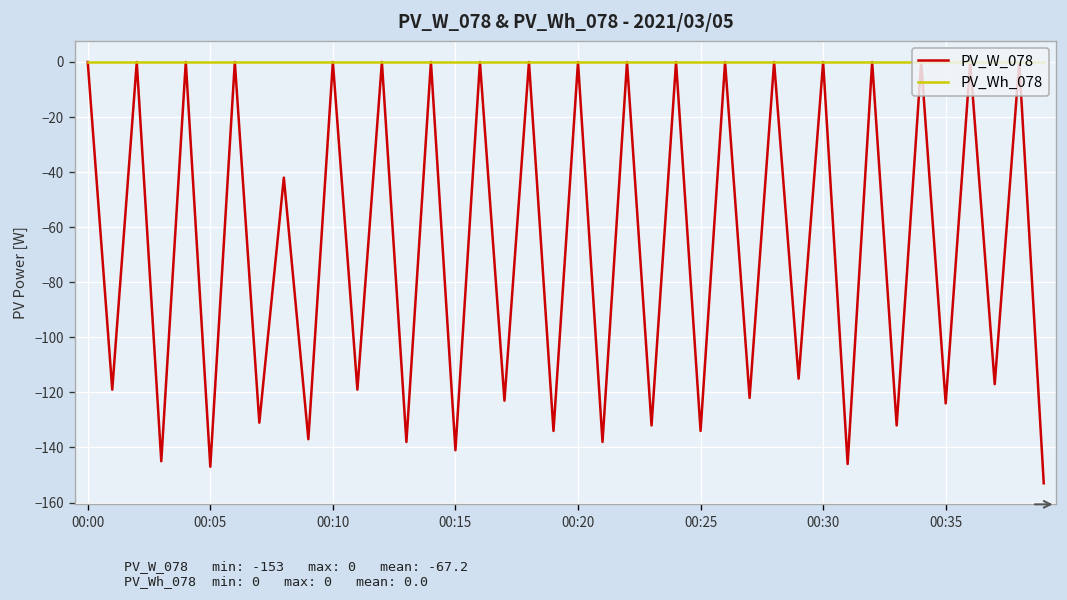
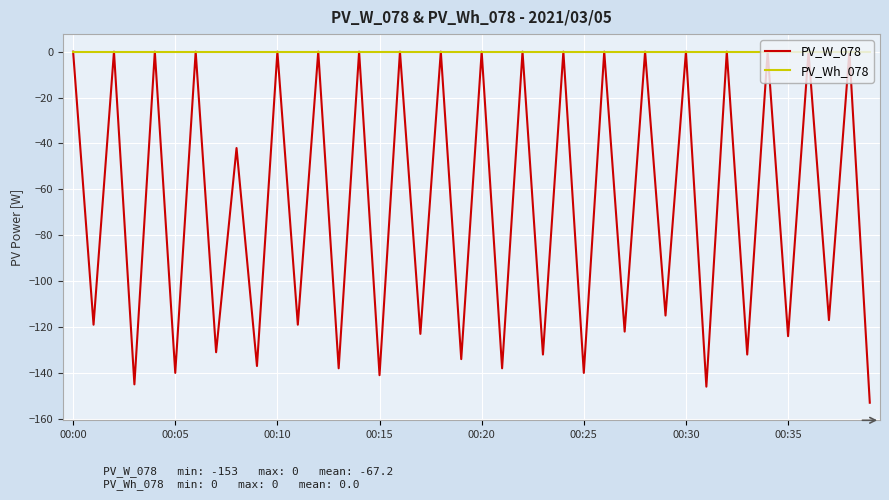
  {
    "PV_W_078": {
-     "00:05": -147,
+     "00:05": -140,
      "00:15": -141,
-     "00:25": -134,
+     "00:25": -140,
      "00:35": -124
    },
    "PV_Wh_078": {
      "00:05": 0,
      "00:15": 0,
      "00:25": 0
    }
  }
